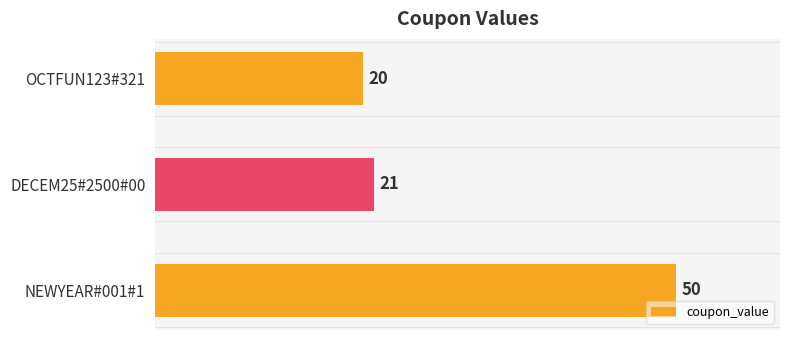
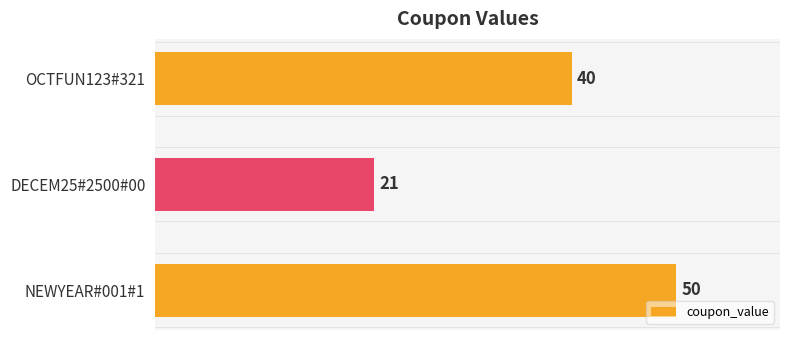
  {
-   "OCTFUN123#321": 20,
+   "OCTFUN123#321": 40,
    "DECEM25#2500#00": 21,
    "NEWYEAR#001#1": 50
  }
